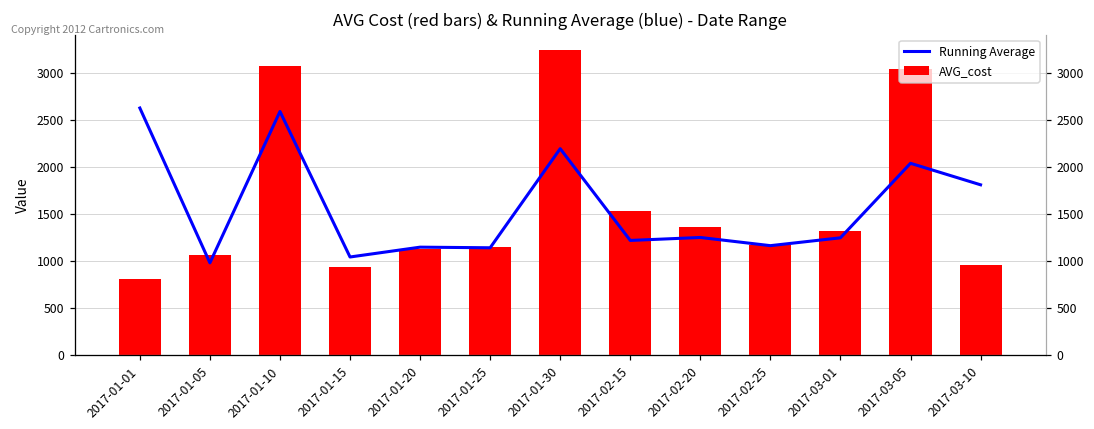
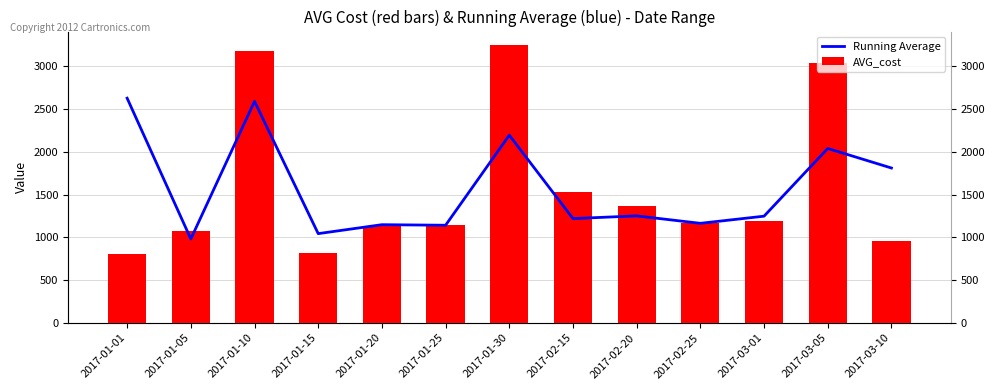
  {
    "Running Average": {
      "2017-01-01": 2600,
      "2017-01-05": 1000,
      "2017-01-10": 2600,
      "2017-01-15": 1000,
      "2017-01-20": 1100,
      "2017-01-25": 1100,
      "2017-01-30": 2200,
      "2017-02-15": 1200,
      "2017-02-20": 1300,
      "2017-02-25": 1200,
      "2017-03-01": 1200,
      "2017-03-05": 2000,
      "2017-03-10": 1800
    },
    "AVG_cost": {
      "2017-01-01": 800,
      "2017-01-05": 1100,
-     "2017-01-10": 3100,
-     "2017-01-15": 900,
+     "2017-01-10": 3200,
+     "2017-01-15": 800,
      "2017-01-20": 1100,
      "2017-01-25": 1100,
      "2017-01-30": 3200,
      "2017-02-15": 1500,
      "2017-02-20": 1400,
      "2017-02-25": 1200,
-     "2017-03-01": 1300,
+     "2017-03-01": 1200,
      "2017-03-10": 1000
    }
  }
